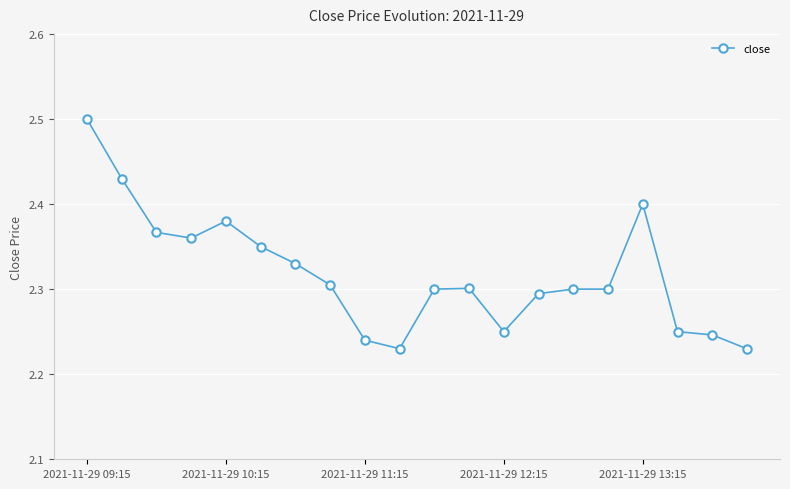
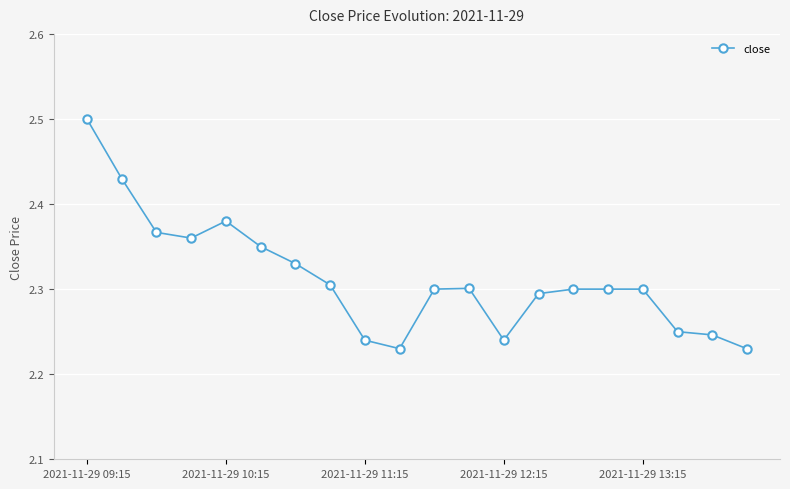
  {
    "2021-11-29 09:15": 2.50,
    "2021-11-29 10:15": 2.38,
    "2021-11-29 11:15": 2.24,
-   "2021-11-29 12:15": 2.25,
-   "2021-11-29 13:15": 2.4
+   "2021-11-29 12:15": 2.24,
+   "2021-11-29 13:15": 2.3
  }
